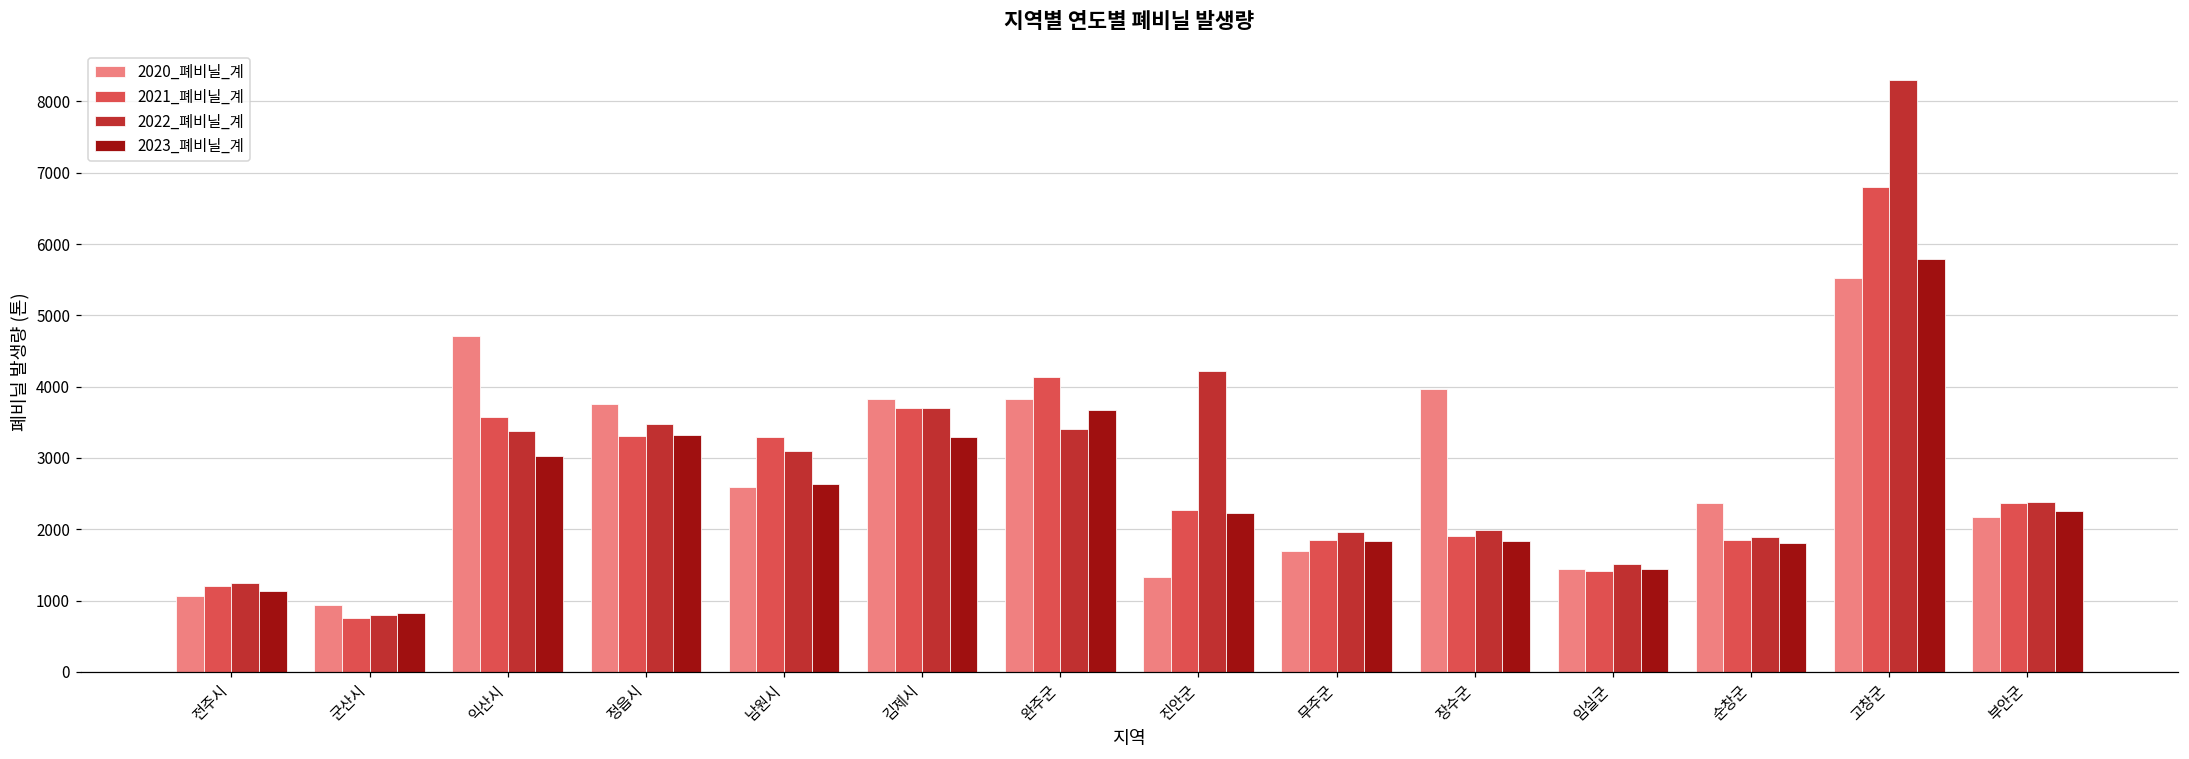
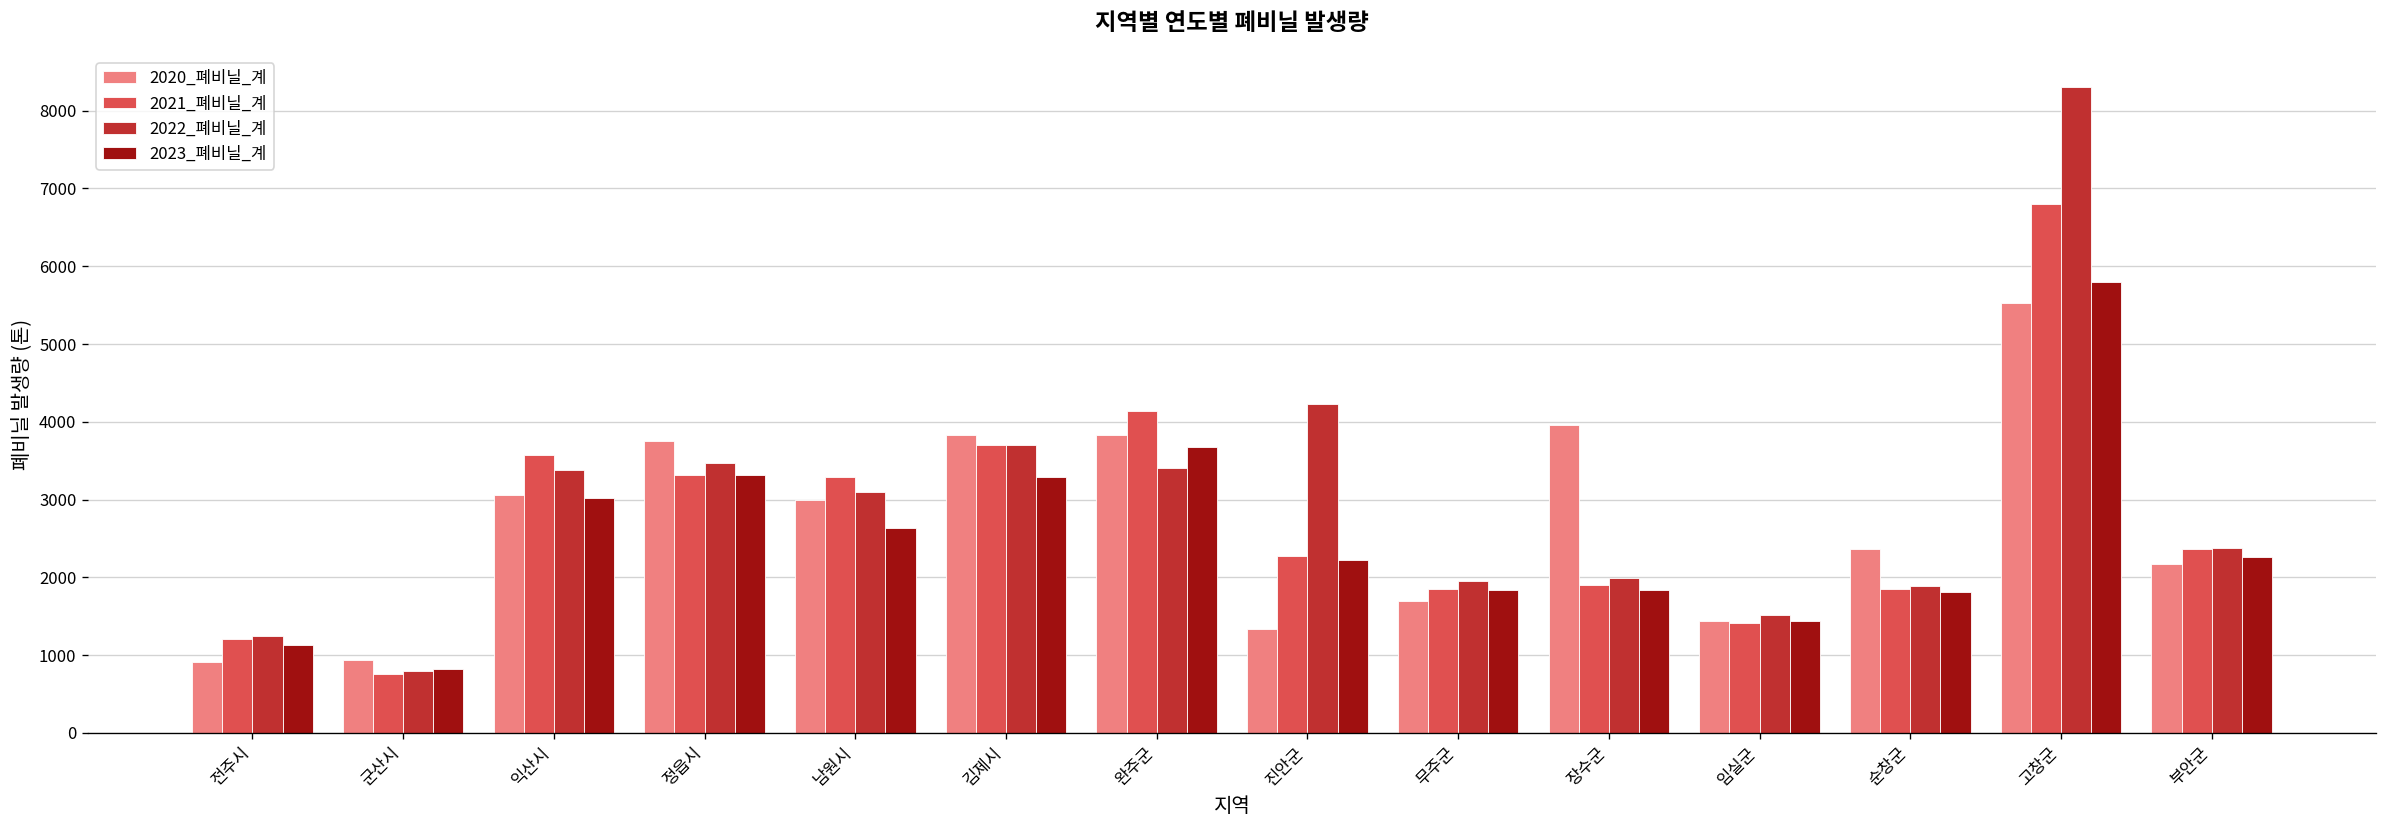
  {
    "2020_폐비닐_계": {
-     "전주시": 1100,
+     "전주시": 900,
      "군산시": 900,
-     "익산시": 4700,
+     "익산시": 3100,
      "정읍시": 3800,
-     "남원시": 2600,
+     "남원시": 3000,
      "김제시": 3800,
      "완주군": 3800,
      "진안군": 1300,
      "무주군": 1700,
      "장수군": 4000,
      "임실군": 1400,
      "순창군": 2400,
      "고창군": 5500,
      "부안군": 2200
    }
  }
